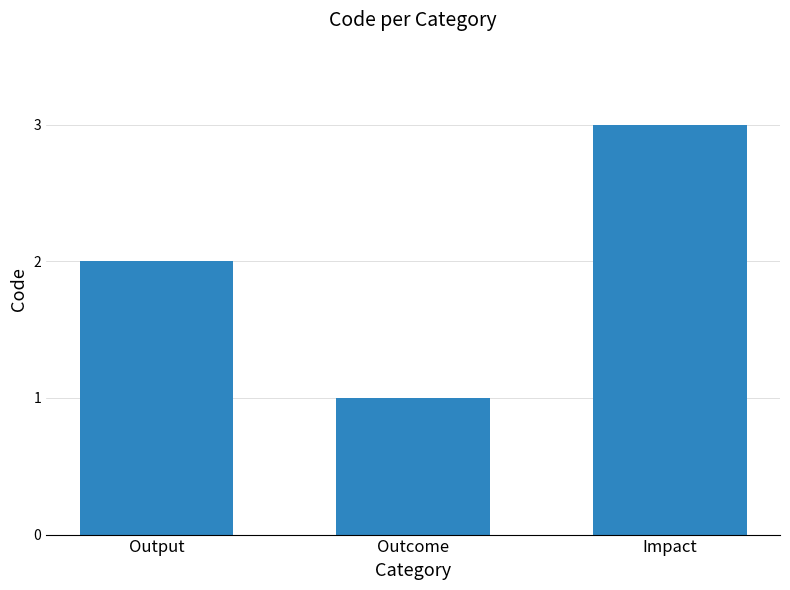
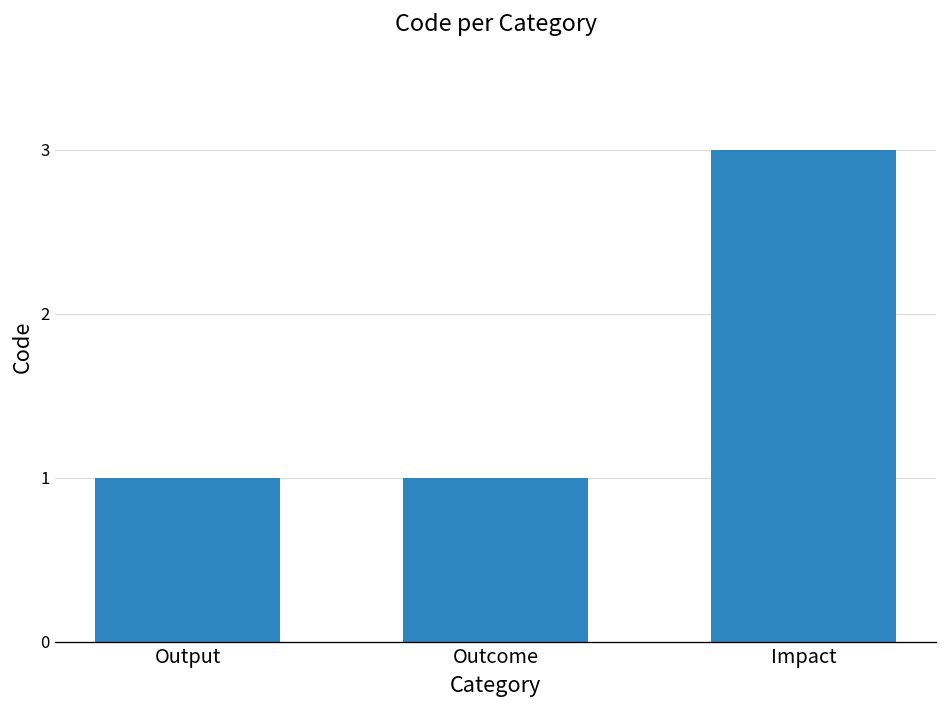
  {
-   "Output": 2,
+   "Output": 1,
    "Outcome": 1,
    "Impact": 3
  }
